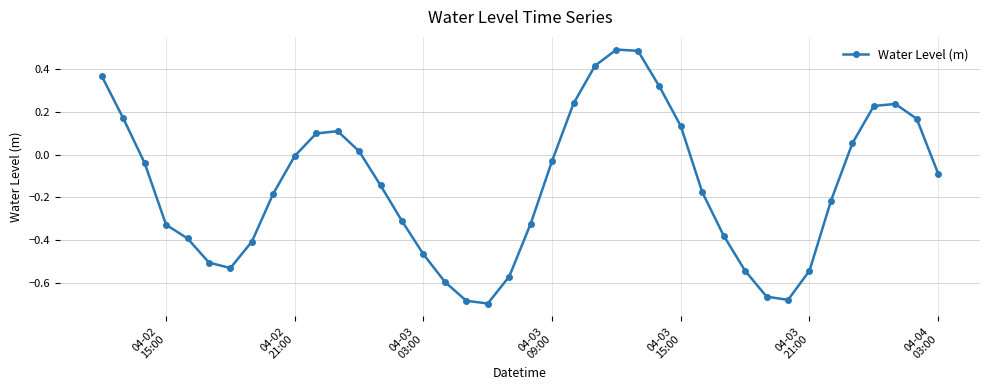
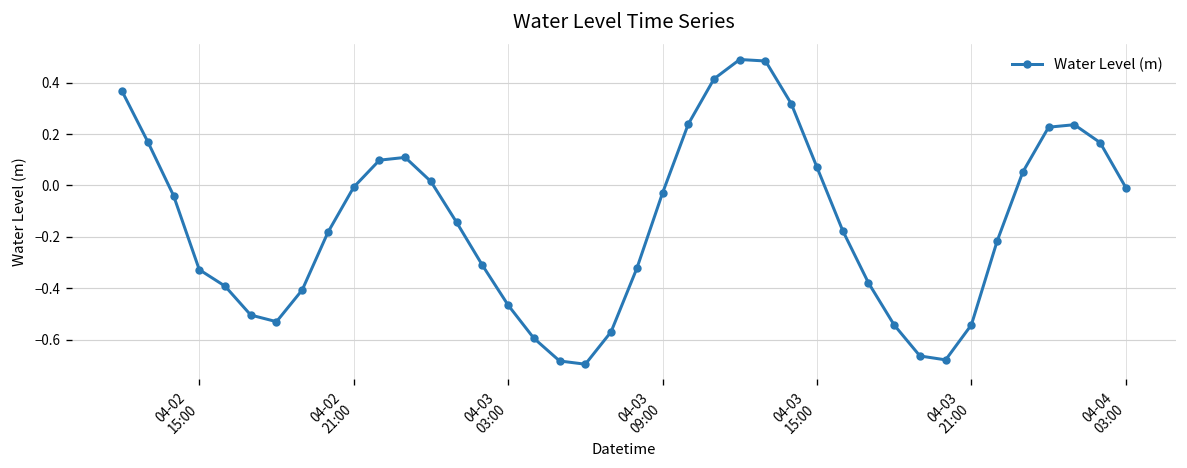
  {
    "04-02 15:00": -0.33,
    "04-02 21:00": -0.01,
    "04-03 03:00": -0.47,
    "04-03 09:00": -0.03,
-   "04-03 15:00": 0.13,
+   "04-03 15:00": 0.07,
    "04-03 21:00": -0.54,
-   "04-04 03:00": -0.09
+   "04-04 03:00": -0.01
  }
